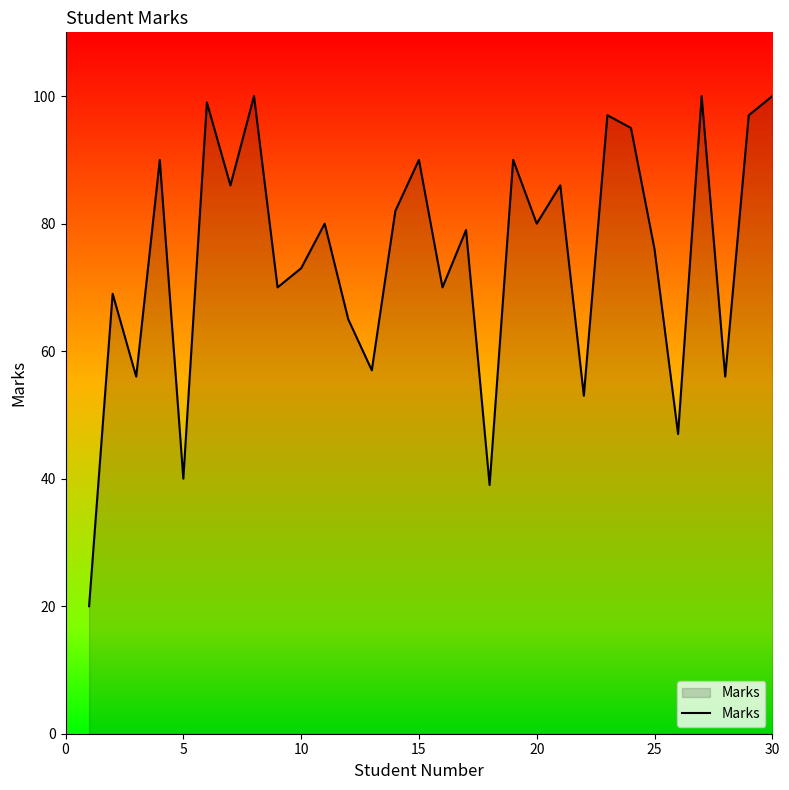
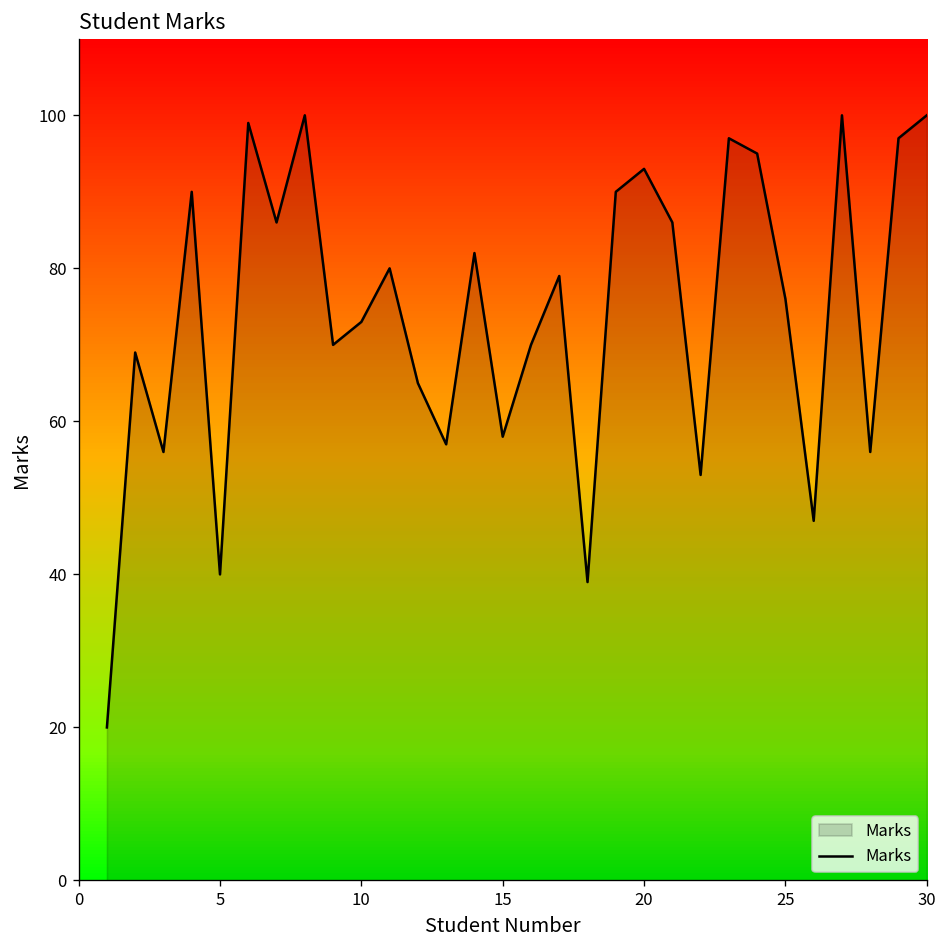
  {
    "5": 40,
    "10": 73,
-   "15": 90,
-   "20": 80,
+   "15": 58,
+   "20": 93,
    "25": 76,
    "30": 100
  }
